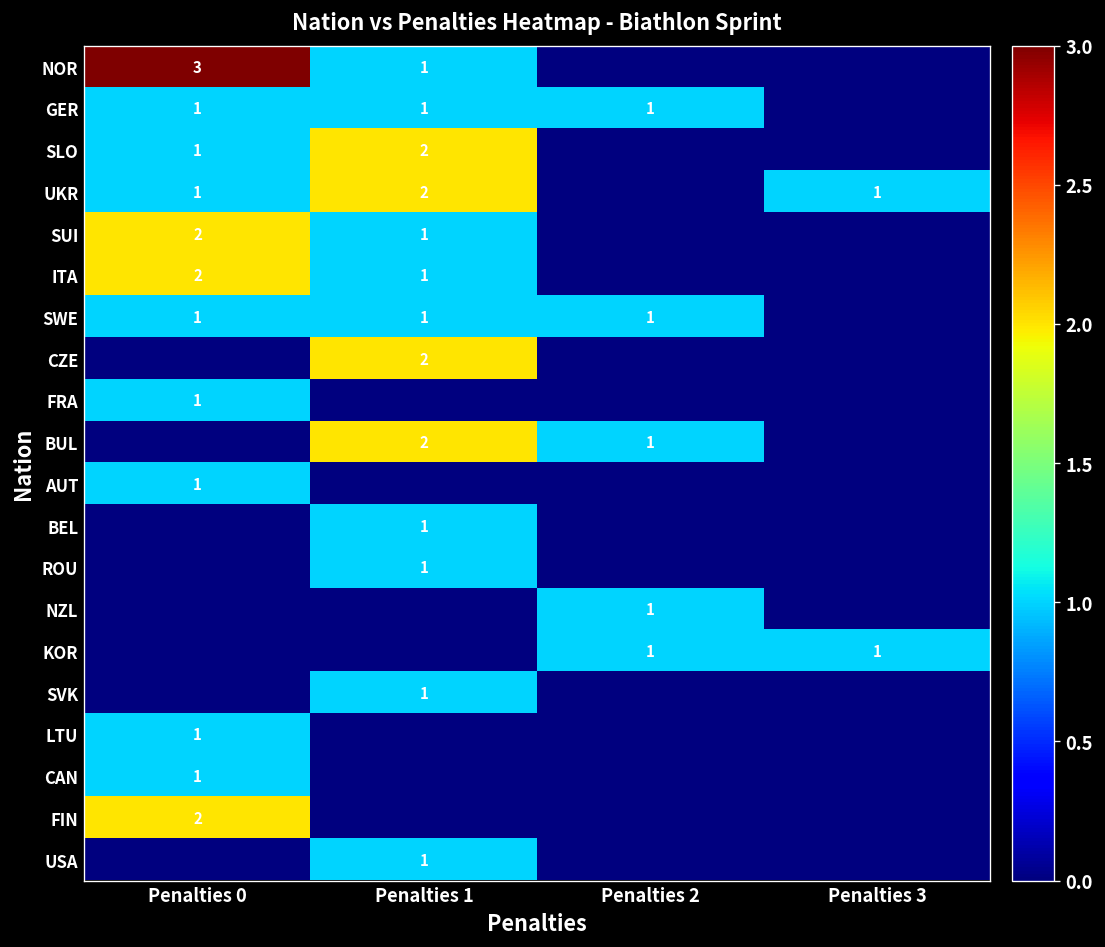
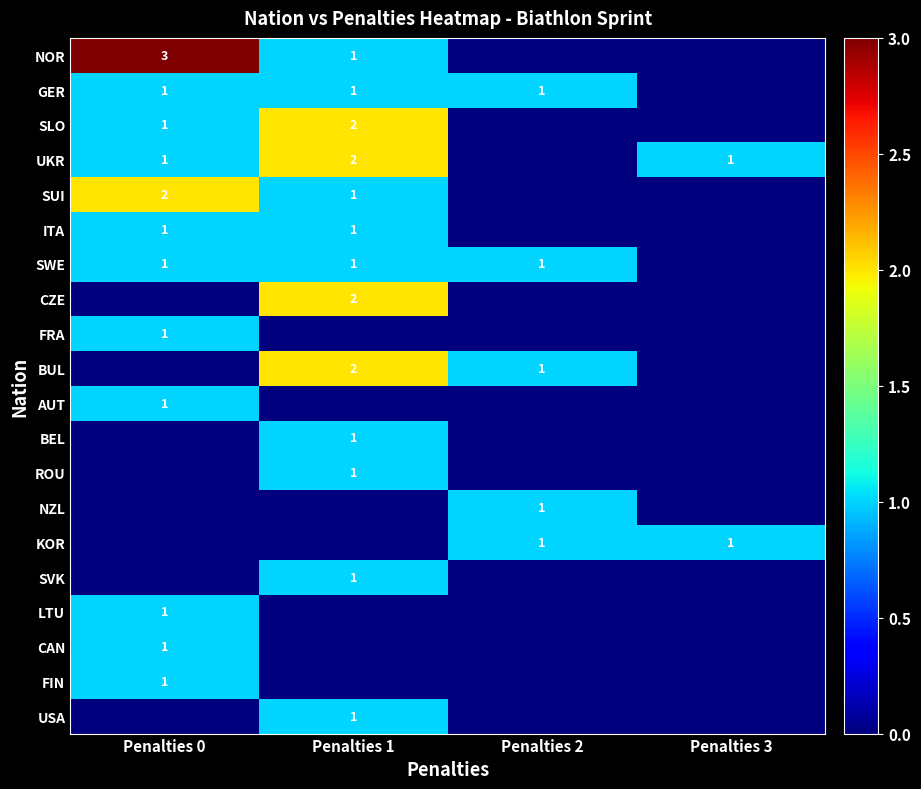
  {
    "NOR": {
      "Penalties 0": 3,
      "Penalties 1": 1
    },
    "GER": {
      "Penalties 0": 1,
      "Penalties 1": 1,
      "Penalties 2": 1
    },
    "SLO": {
      "Penalties 0": 1,
      "Penalties 1": 2
    },
    "UKR": {
      "Penalties 0": 1,
      "Penalties 1": 2,
      "Penalties 3": 1
    },
    "SUI": {
      "Penalties 0": 2,
      "Penalties 1": 1
    },
    "ITA": {
-     "Penalties 0": 2,
+     "Penalties 0": 1,
      "Penalties 1": 1
    },
    "SWE": {
      "Penalties 0": 1,
      "Penalties 1": 1,
      "Penalties 2": 1
    },
    "CZE": {
      "Penalties 1": 2
    },
    "FRA": {
      "Penalties 0": 1
    },
    "BUL": {
      "Penalties 1": 2,
      "Penalties 2": 1
    },
    "AUT": {
      "Penalties 0": 1
    },
    "BEL": {
      "Penalties 1": 1
    },
    "ROU": {
      "Penalties 1": 1
    },
    "NZL": {
      "Penalties 2": 1
    },
    "KOR": {
      "Penalties 2": 1,
      "Penalties 3": 1
    },
    "SVK": {
      "Penalties 1": 1
    },
    "LTU": {
      "Penalties 0": 1
    },
    "CAN": {
      "Penalties 0": 1
    },
    "FIN": {
-     "Penalties 0": 2
+     "Penalties 0": 1
    },
    "USA": {
      "Penalties 1": 1
    }
  }
